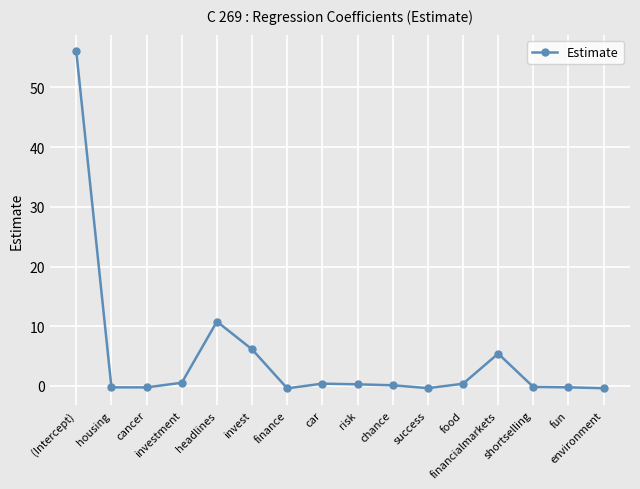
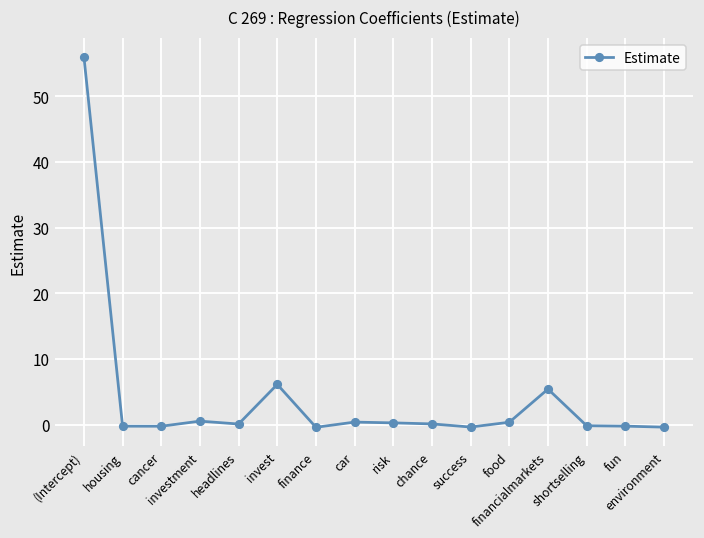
  {
    "(Intercept)": 56,
    "housing": 0,
    "cancer": 0,
    "investment": 1,
-   "headlines": 11,
+   "headlines": 0,
    "invest": 6,
    "finance": 0,
    "car": 0,
    "risk": 0,
    "chance": 0,
    "success": 0,
    "food": 0,
    "financialmarkets": 5,
    "shortselling": 0,
    "fun": 0,
    "environment": 0
  }
